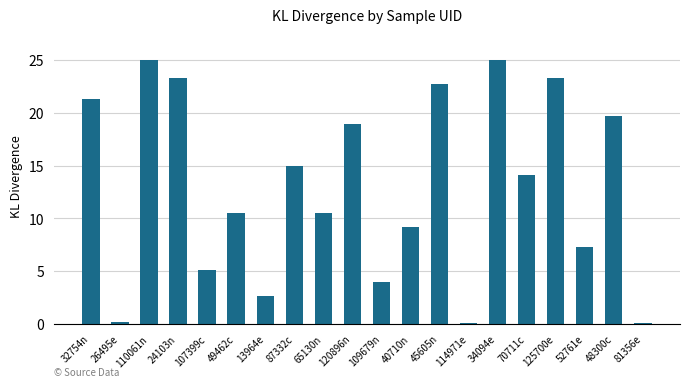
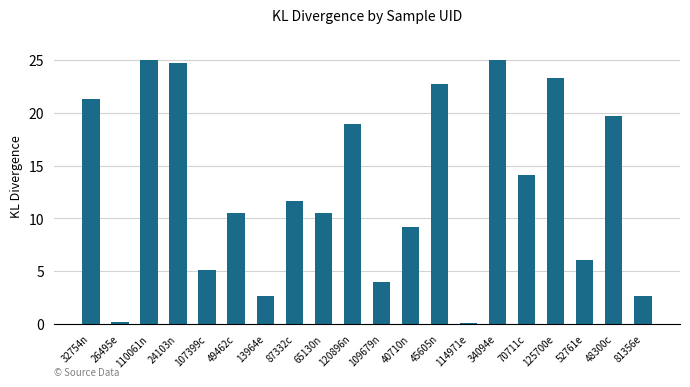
  {
    "32754n": 21.3,
    "110061n": 25.0,
-   "24103n": 23.4,
+   "24103n": 24.7,
    "107399c": 5.1,
    "49462c": 10.5,
    "13964e": 2.6,
-   "87332c": 15.0,
+   "87332c": 11.6,
    "65130n": 10.5,
    "120896n": 18.9,
    "109679n": 4.0,
    "40710n": 9.2,
    "45605n": 22.7,
    "34094e": 25.0,
    "70711c": 14.1,
    "125700e": 23.4,
-   "52761e": 7.3,
+   "52761e": 6.1,
    "48300c": 19.7,
-   "81356e": 0.1
+   "81356e": 2.6
  }
